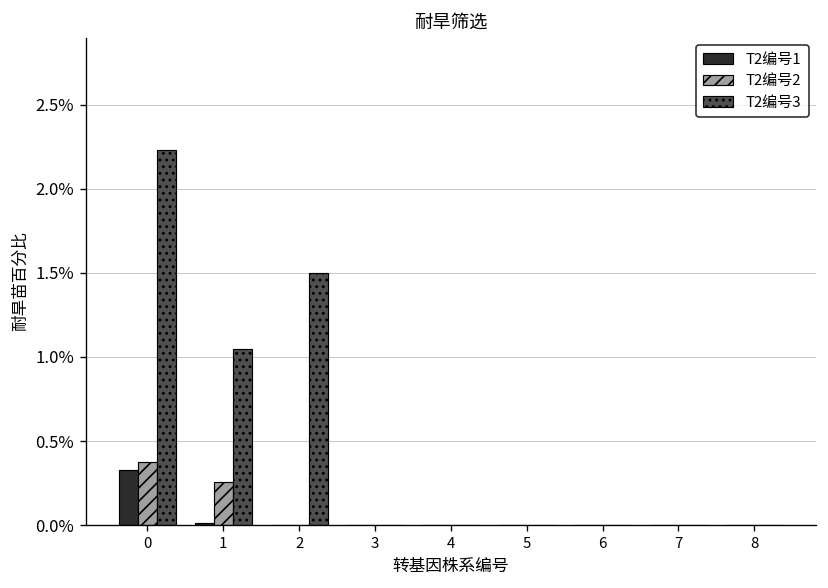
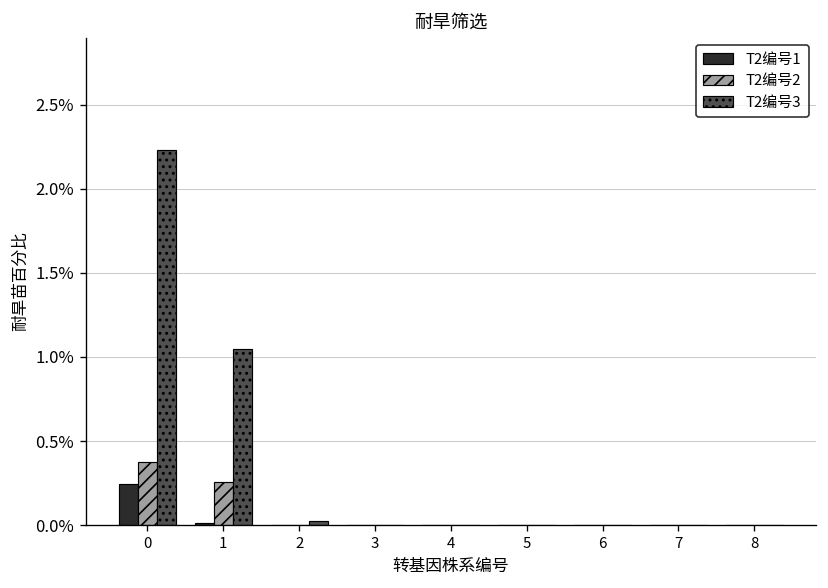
  {
    "T2编号1": {
-     "0": "0.33%"
+     "0": "0.25%"
    },
    "T2编号2": {
      "0": "0.37%",
      "1": "0.26%"
    },
    "T2编号3": {
      "0": "2.23%",
      "1": "1.05%",
-     "2": "1.50%"
+     "2": "0.02%"
    }
  }
